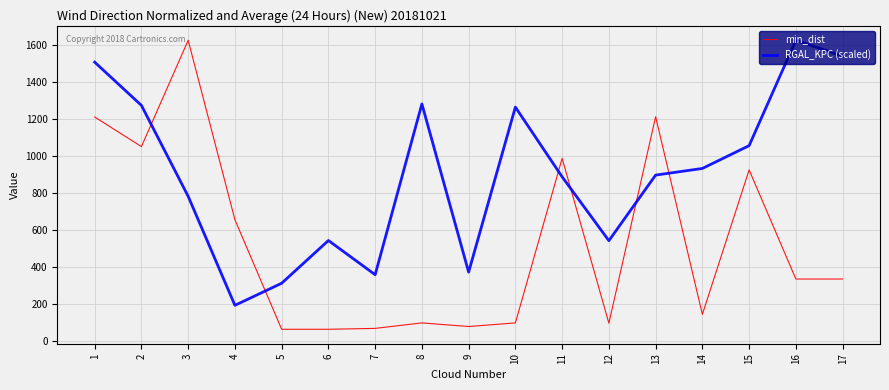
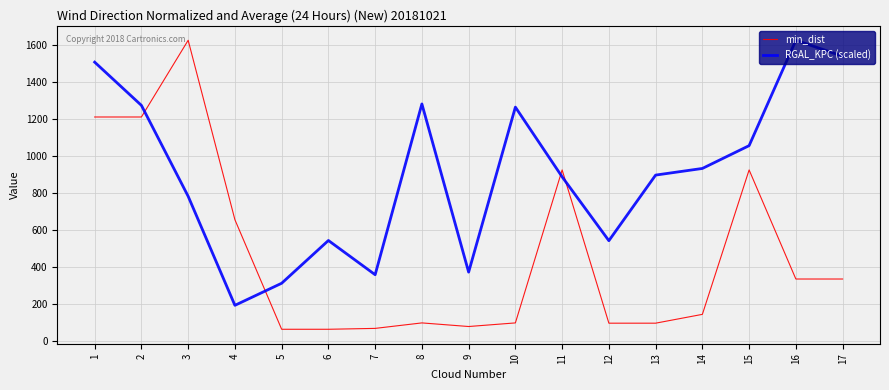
  {
    "min_dist": {
      "1": 1210,
-     "2": 1050,
+     "2": 1210,
      "4": 650,
      "5": 60,
      "6": 60,
      "7": 70,
      "8": 100,
      "9": 80,
      "10": 100,
-     "11": 990,
+     "11": 920,
      "12": 90,
-     "13": 1210,
+     "13": 90,
      "14": 140,
      "15": 920,
      "16": 330,
      "17": 330
    },
    "RGAL_KPC (scaled)": {
      "1": 1510,
      "2": 1270,
      "3": 780,
      "4": 190,
      "5": 310,
      "6": 540,
      "7": 360,
      "8": 1280,
      "9": 370,
      "10": 1260,
      "11": 890,
      "12": 540,
      "13": 900,
      "14": 930,
      "15": 1050
    }
  }
